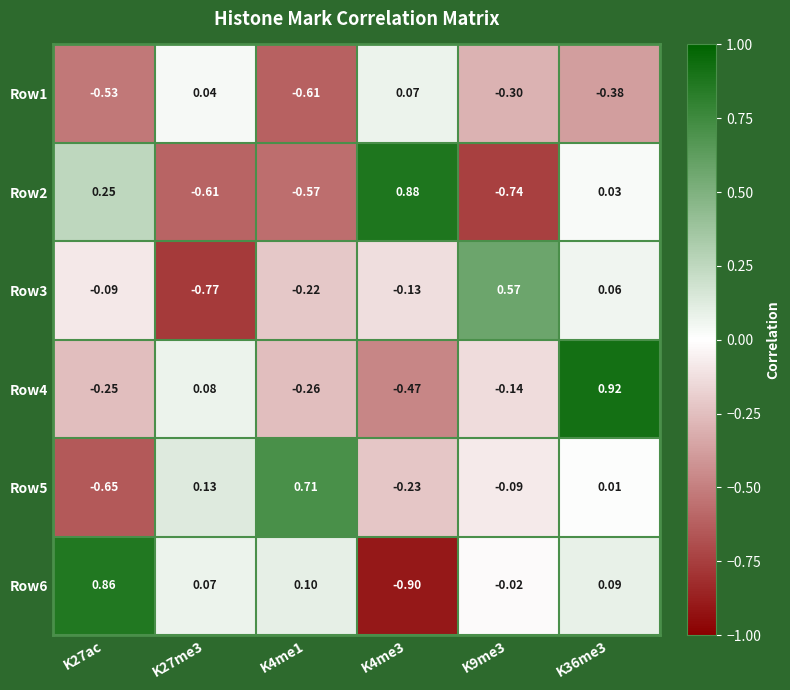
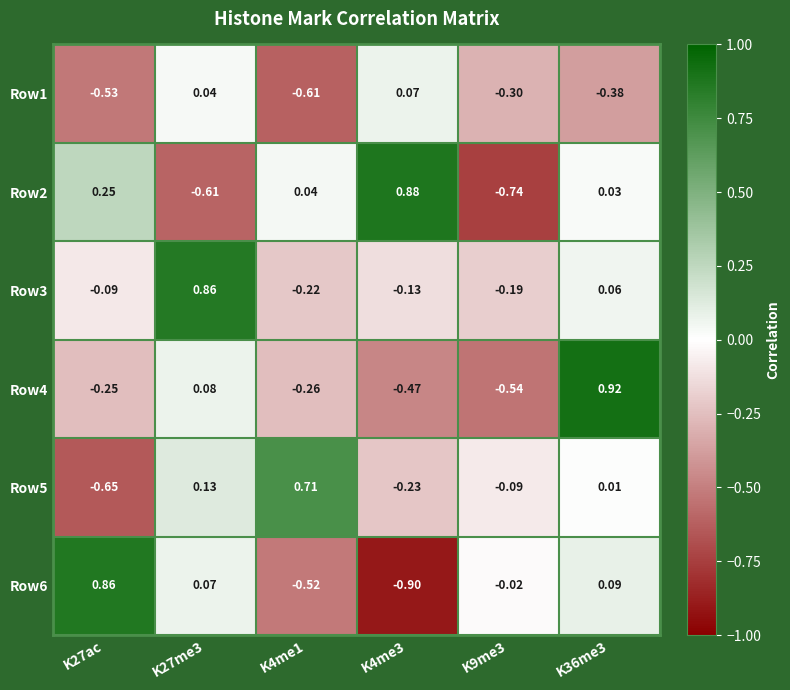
  {
    "Row1": {
      "K27ac": -0.53,
      "K27me3": 0.04,
      "K4me1": -0.61,
      "K4me3": 0.07,
      "K9me3": -0.30,
      "K36me3": -0.38
    },
    "Row2": {
      "K27ac": 0.25,
      "K27me3": -0.61,
-     "K4me1": -0.57,
+     "K4me1": 0.04,
      "K4me3": 0.88,
      "K9me3": -0.74,
      "K36me3": 0.03
    },
    "Row3": {
      "K27ac": -0.09,
-     "K27me3": -0.77,
+     "K27me3": 0.86,
      "K4me1": -0.22,
      "K4me3": -0.13,
-     "K9me3": 0.57,
+     "K9me3": -0.19,
      "K36me3": 0.06
    },
    "Row4": {
      "K27ac": -0.25,
      "K27me3": 0.08,
      "K4me1": -0.26,
      "K4me3": -0.47,
-     "K9me3": -0.14,
+     "K9me3": -0.54,
      "K36me3": 0.92
    },
    "Row5": {
      "K27ac": -0.65,
      "K27me3": 0.13,
      "K4me1": 0.71,
      "K4me3": -0.23,
      "K9me3": -0.09,
      "K36me3": 0.01
    },
    "Row6": {
      "K27ac": 0.86,
      "K27me3": 0.07,
-     "K4me1": 0.10,
+     "K4me1": -0.52,
      "K4me3": -0.90,
      "K9me3": -0.02,
      "K36me3": 0.09
    }
  }
